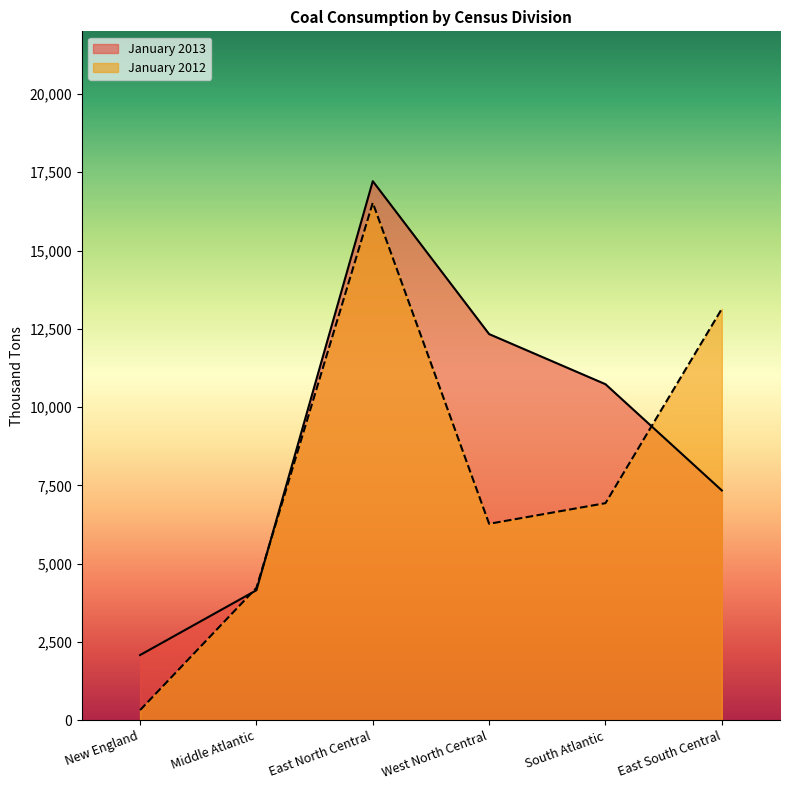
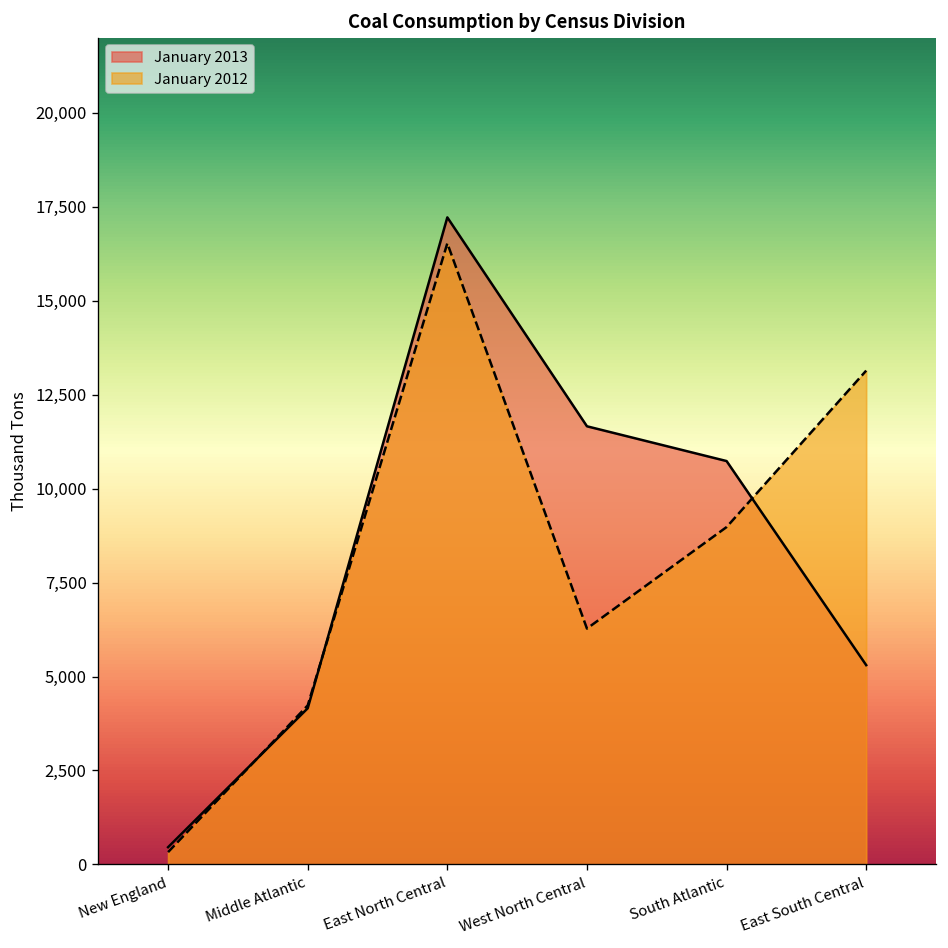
  {
    "January 2013": {
-     "New England": "2,100",
+     "New England": "500",
      "East North Central": "17,200",
-     "West North Central": "12,300",
+     "West North Central": "11,700",
      "South Atlantic": "10,700",
-     "East South Central": "7,300"
+     "East South Central": "5,300"
    },
    "January 2012": {
      "New England": "300",
      "East North Central": "16,500",
      "West North Central": "6,300",
-     "South Atlantic": "6,900",
+     "South Atlantic": "9,000",
      "East South Central": "13,100"
    }
  }
